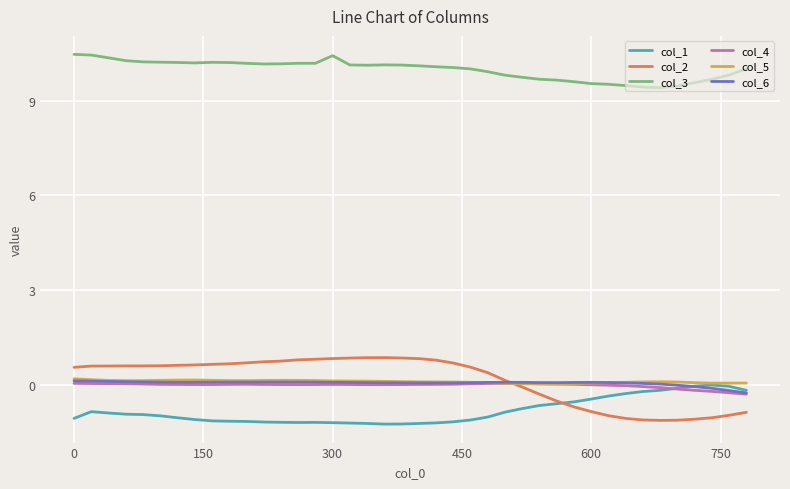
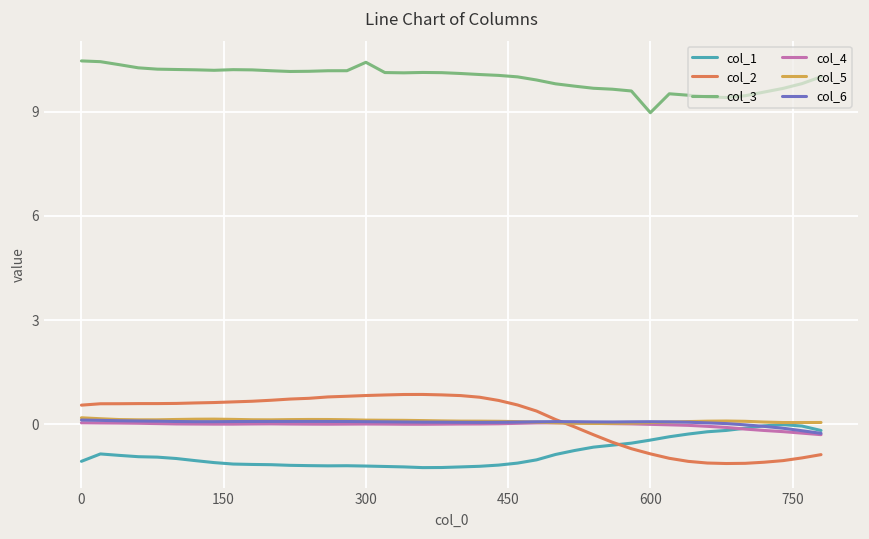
  {
    "col_1": {
      "0": -1.1,
      "300": -1.2,
      "600": -0.5
    },
    "col_3": {
      "0": 10.5,
      "300": 10.4,
-     "600": 9.5
+     "600": 9.0
    }
  }
